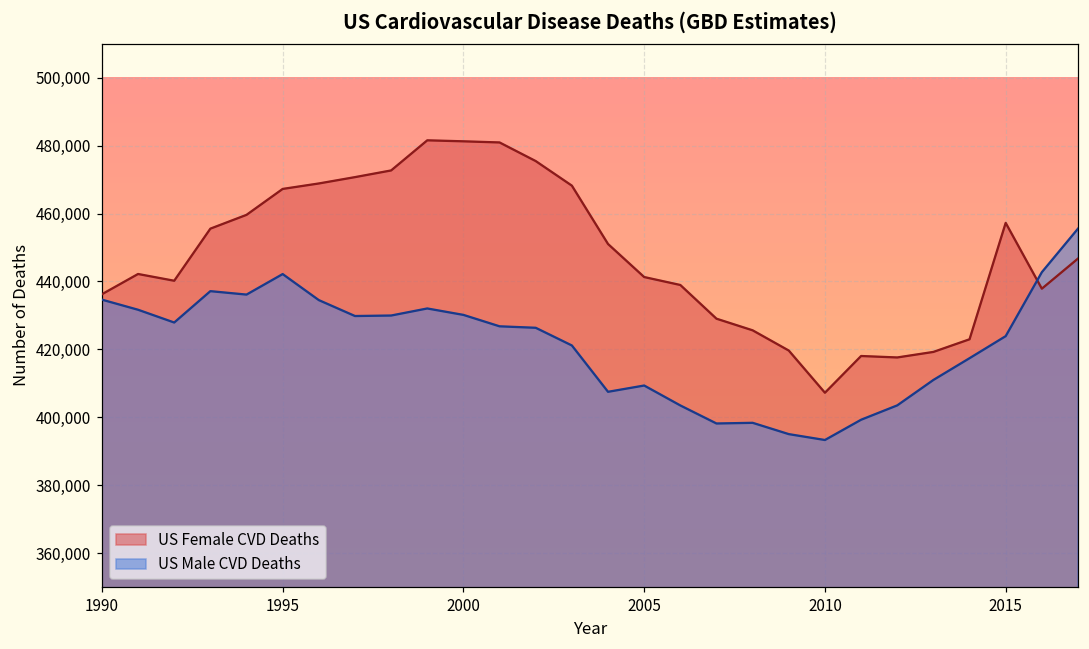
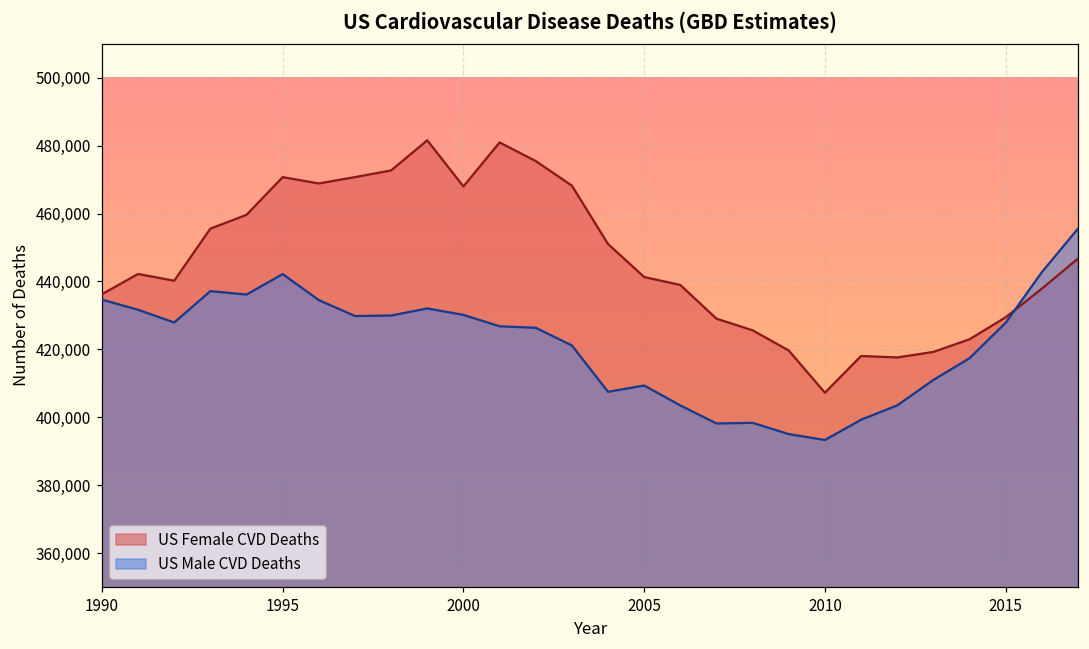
  {
    "US Female CVD Deaths": {
      "1990": "436,000",
-     "1995": "467,000",
-     "2000": "481,000",
+     "1995": "471,000",
+     "2000": "468,000",
      "2005": "441,000",
      "2010": "407,000",
-     "2015": "457,000"
+     "2015": "429,000"
    },
    "US Male CVD Deaths": {
      "1990": "435,000",
      "1995": "442,000",
      "2000": "430,000",
      "2005": "409,000",
      "2010": "393,000",
-     "2015": "424,000"
+     "2015": "428,000"
    }
  }
